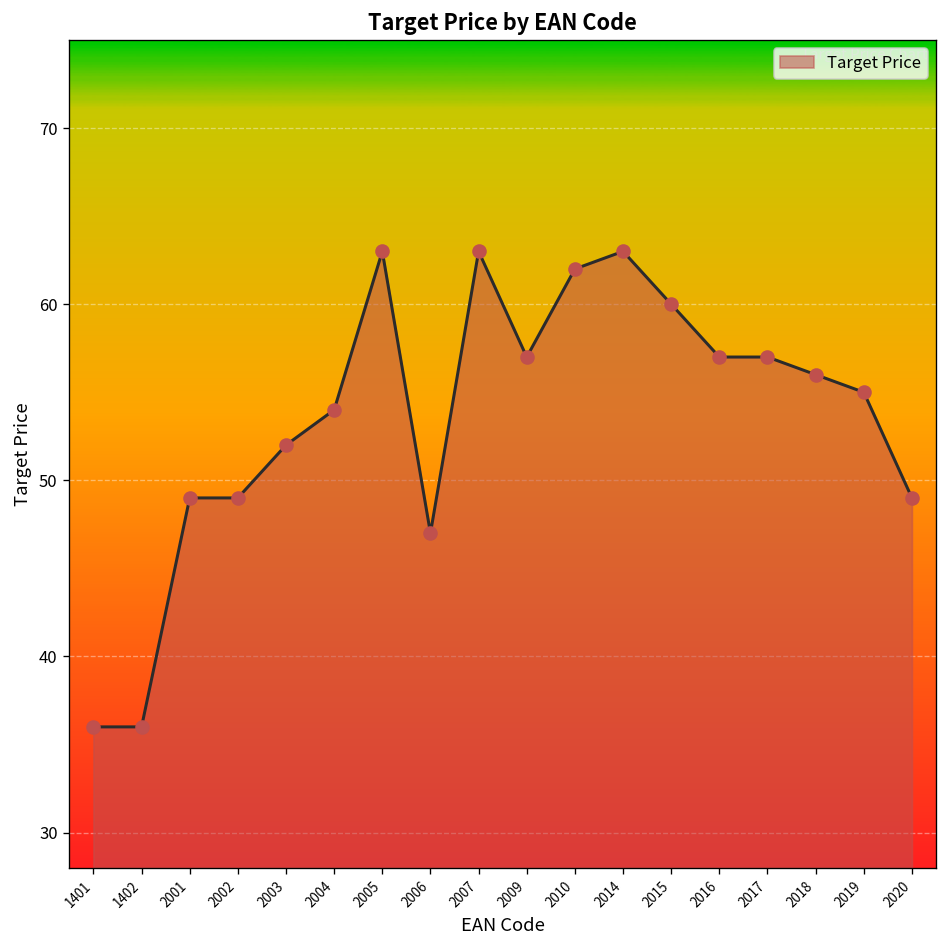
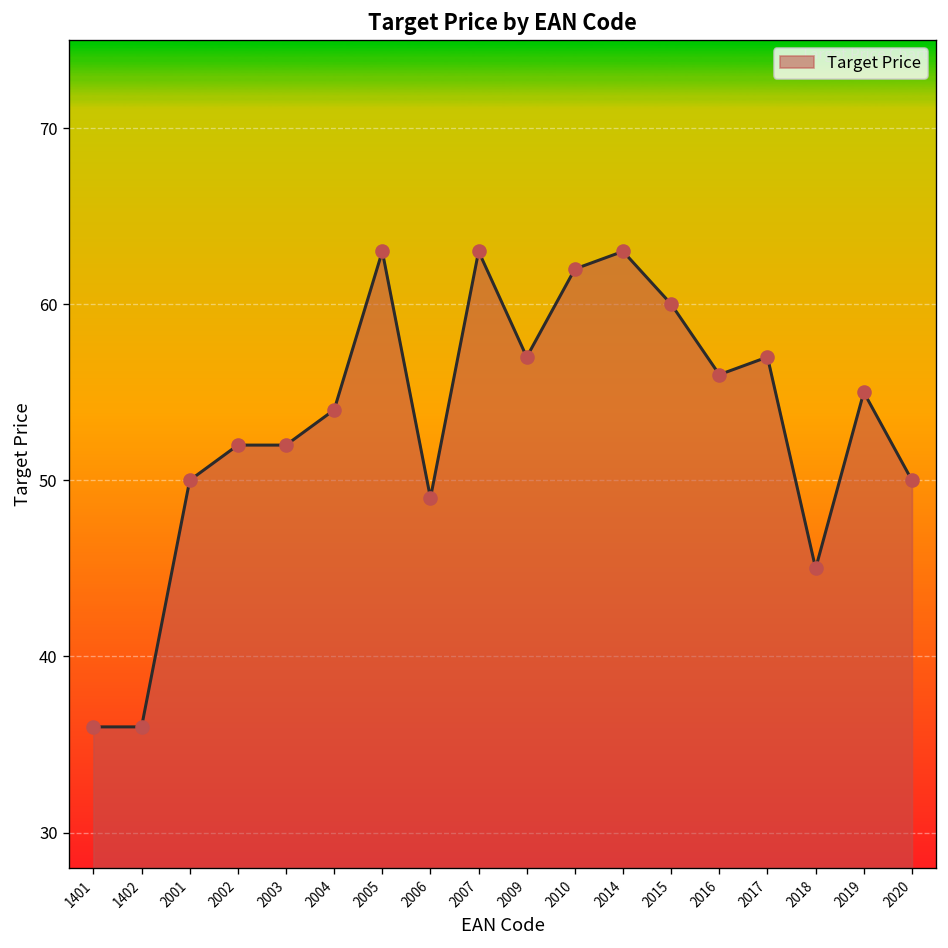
  {
    "1401": 36,
    "1402": 36,
-   "2001": 49,
-   "2002": 49,
+   "2001": 50,
+   "2002": 52,
    "2003": 52,
    "2004": 54,
    "2005": 63,
-   "2006": 47,
+   "2006": 49,
    "2007": 63,
    "2009": 57,
    "2010": 62,
    "2014": 63,
    "2015": 60,
-   "2016": 57,
+   "2016": 56,
    "2017": 57,
-   "2018": 56,
+   "2018": 45,
    "2019": 55,
-   "2020": 49
+   "2020": 50
  }
